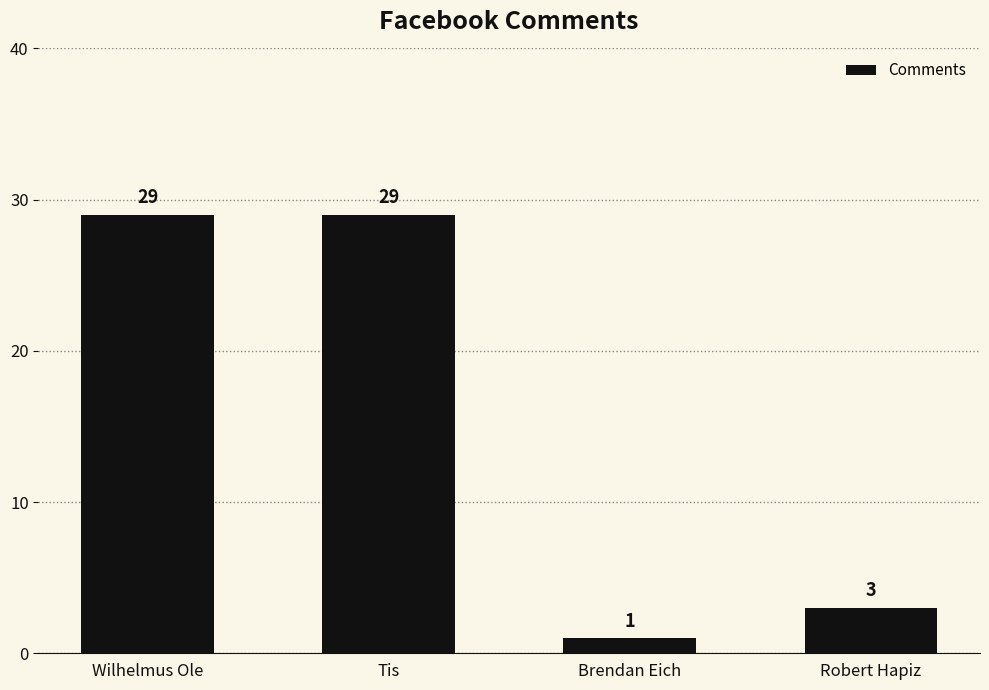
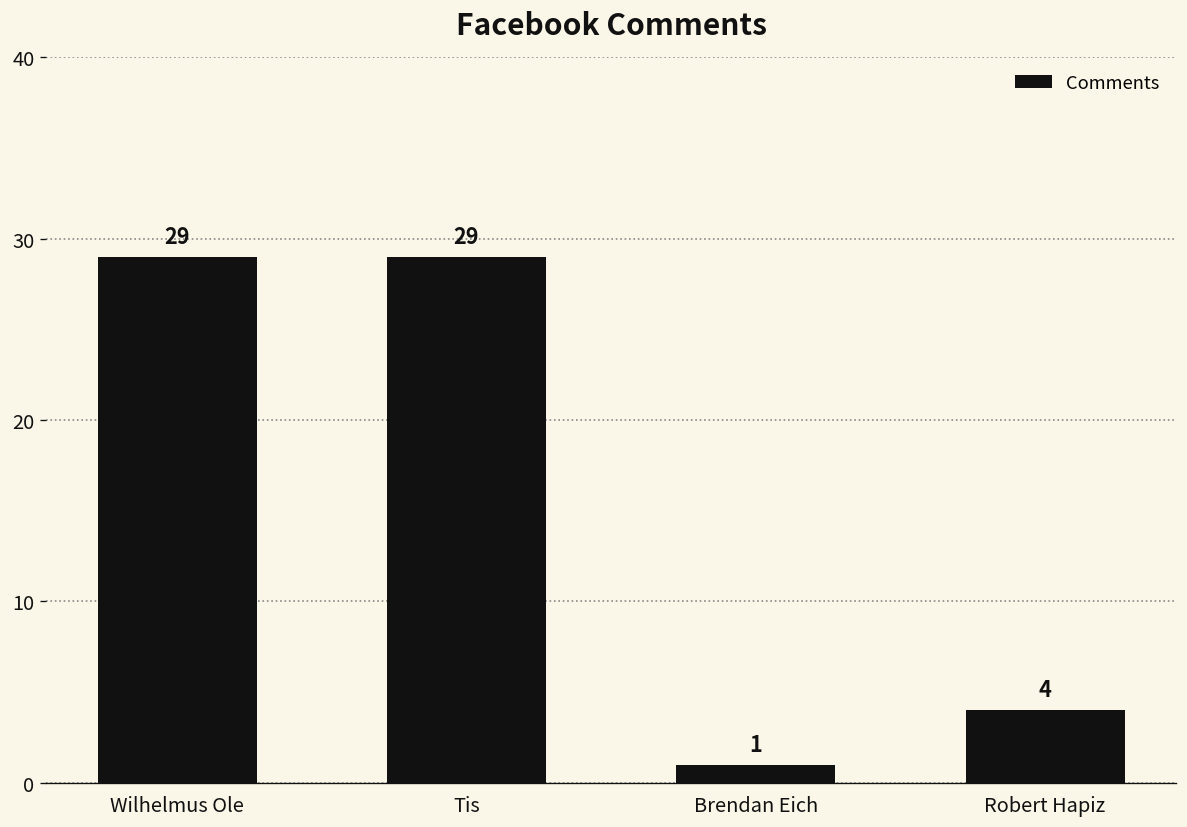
  {
    "Wilhelmus Ole": 29,
    "Tis": 29,
    "Brendan Eich": 1,
-   "Robert Hapiz": 3
+   "Robert Hapiz": 4
  }
